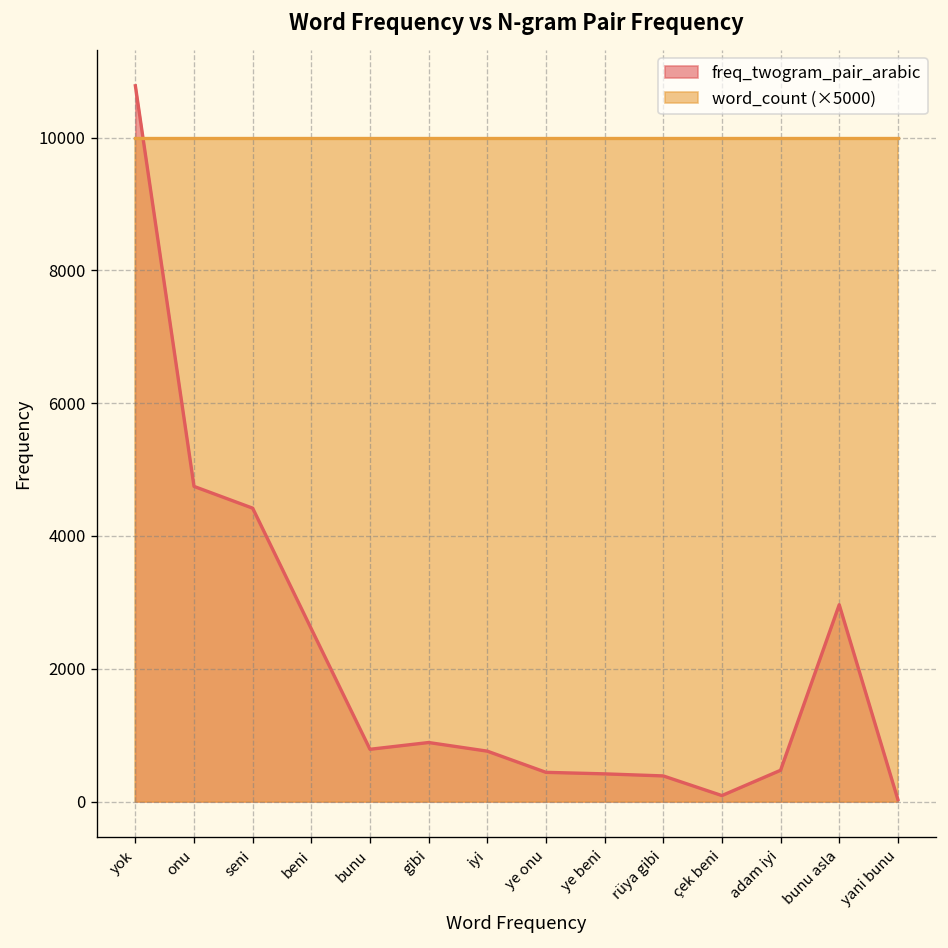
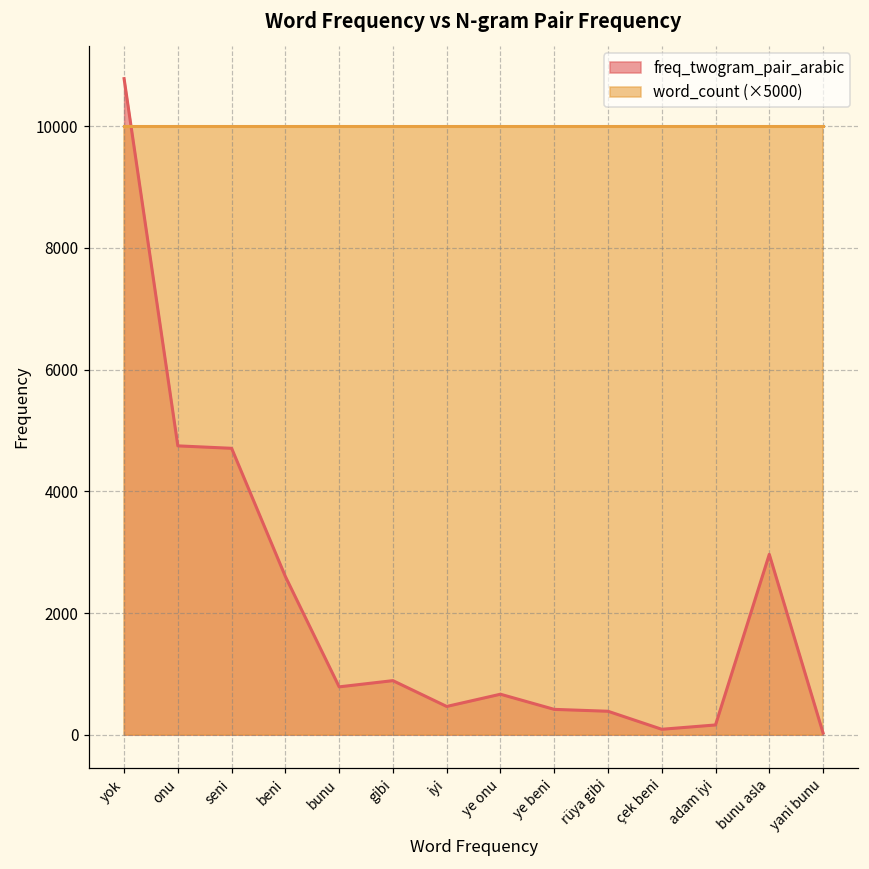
  {
    "freq_twogram_pair_arabic": {
      "yok": 10800,
      "onu": 4700,
-     "seni": 4400,
+     "seni": 4700,
      "beni": 2600,
      "bunu": 800,
      "gibi": 900,
-     "iyi": 800,
-     "ye onu": 400,
+     "iyi": 500,
+     "ye onu": 700,
      "ye beni": 400,
      "rüya gibi": 400,
      "çek beni": 100,
-     "adam iyi": 500,
+     "adam iyi": 200,
      "bunu asla": 3000,
      "yani bunu": 0
    },
    "word_count (×5000)": {
      "yok": 10000,
      "onu": 10000,
      "seni": 10000,
      "beni": 10000,
      "bunu": 10000,
      "gibi": 10000,
      "iyi": 10000,
      "ye onu": 10000,
      "ye beni": 10000,
      "rüya gibi": 10000,
      "çek beni": 10000,
      "adam iyi": 10000,
      "bunu asla": 10000,
      "yani bunu": 10000
    }
  }
